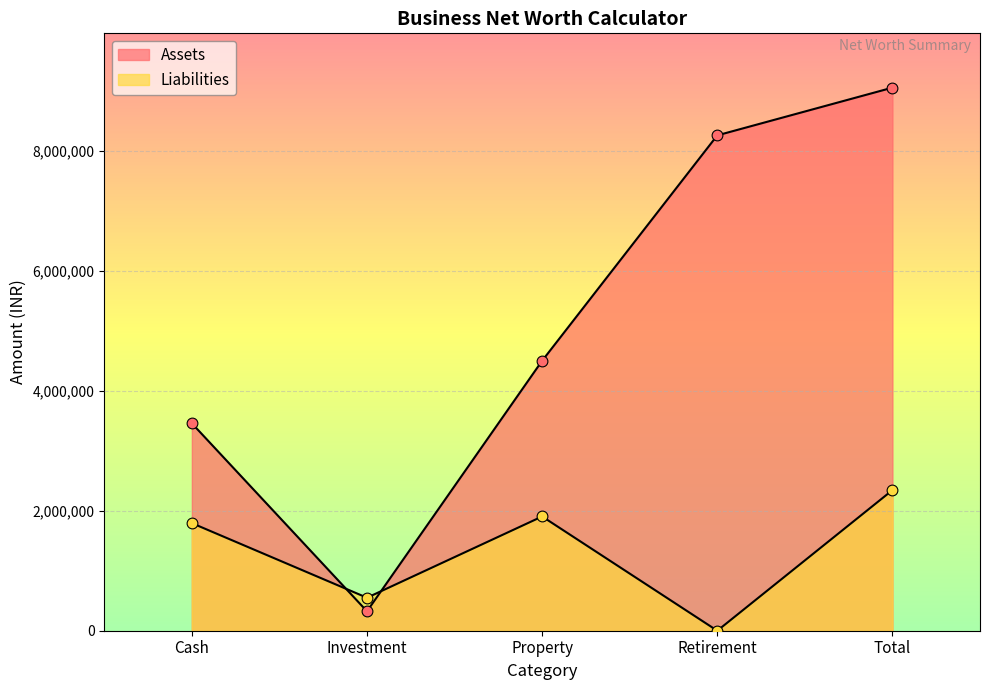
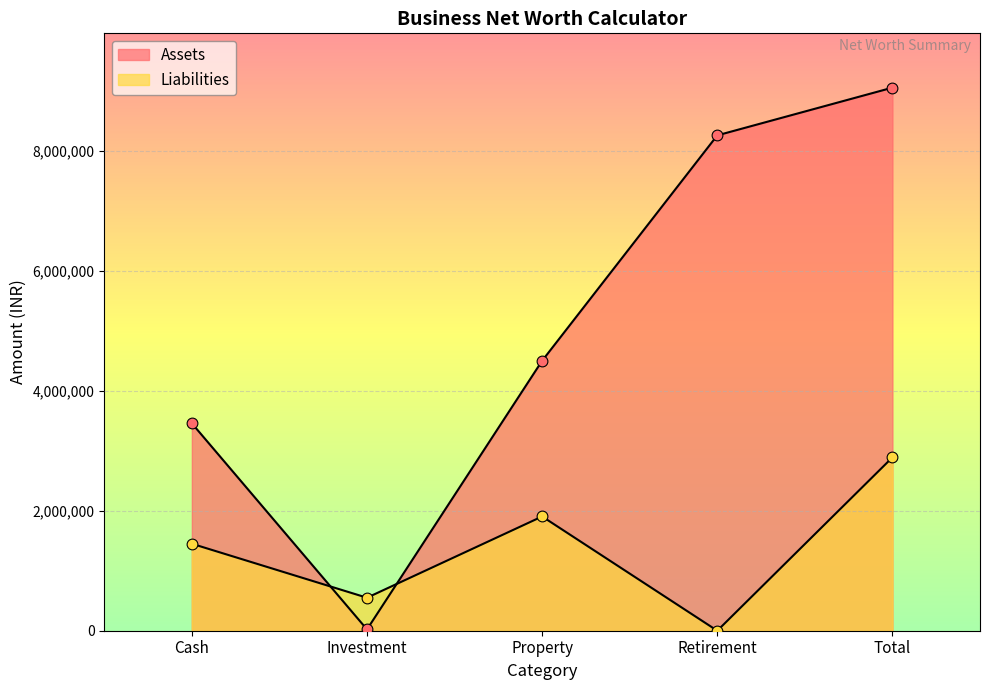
  {
    "Assets": {
      "Cash": "3,500,000",
-     "Investment": "300,000",
+     "Investment": "0",
      "Property": "4,500,000",
      "Retirement": "8,300,000",
      "Total": "9,100,000"
    },
    "Liabilities": {
-     "Cash": "1,800,000",
+     "Cash": "1,400,000",
      "Investment": "600,000",
      "Property": "1,900,000",
      "Retirement": "0",
-     "Total": "2,300,000"
+     "Total": "2,900,000"
    }
  }
